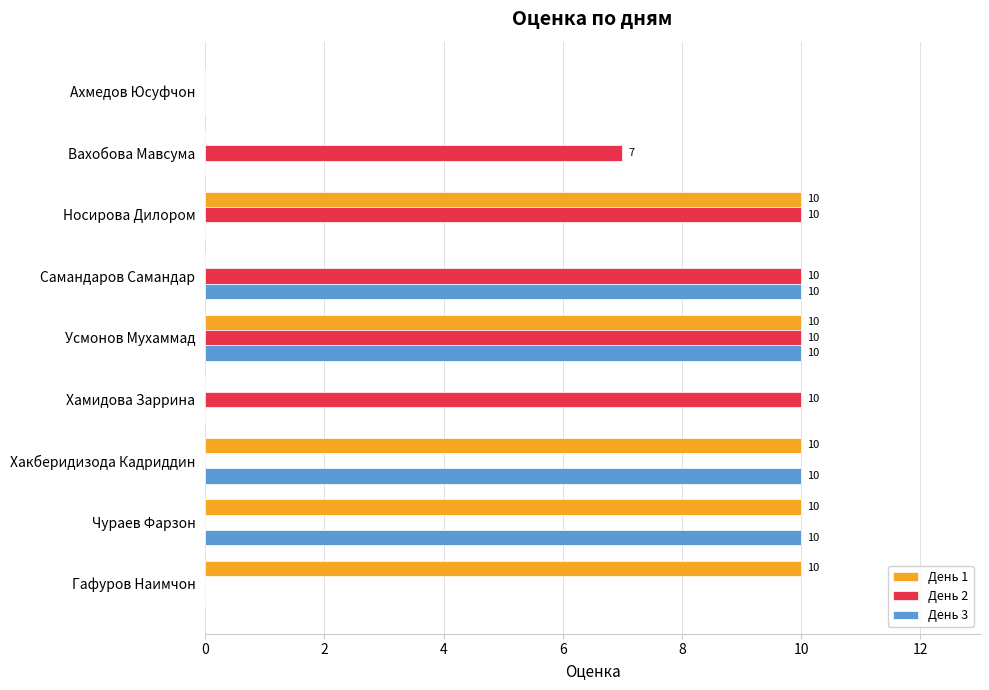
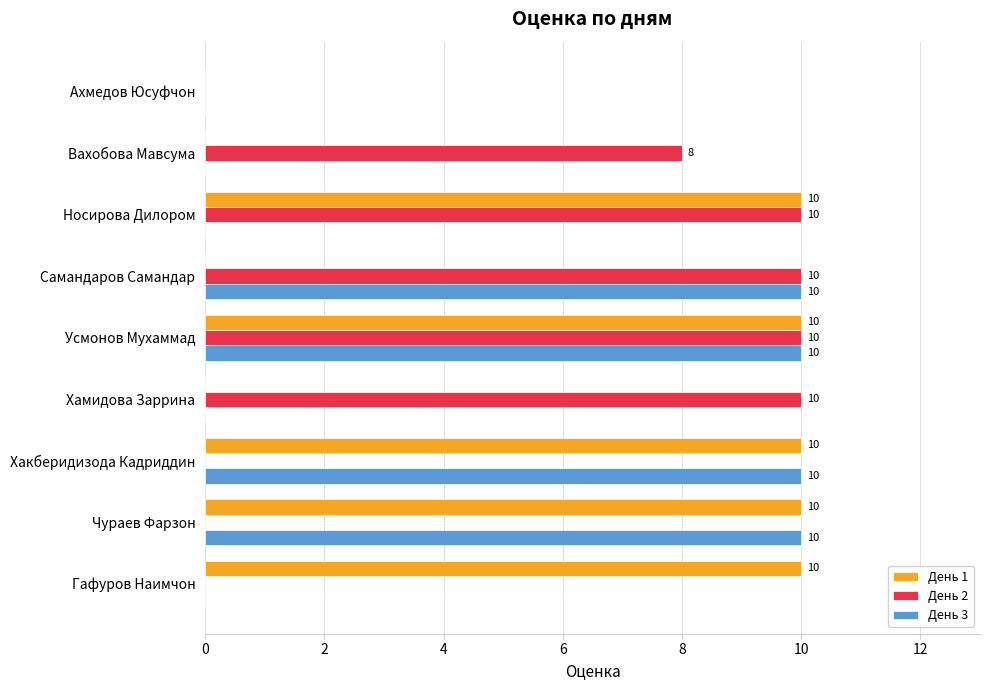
  {
    "День 1": {
      "Носирова Дилором": 10,
      "Усмонов Мухаммад": 10,
      "Хакберидизода Кадриддин": 10,
      "Чураев Фарзон": 10,
      "Гафуров Наимчон": 10
    },
    "День 2": {
-     "Вахобова Мавсума": 7,
+     "Вахобова Мавсума": 8,
      "Носирова Дилором": 10,
      "Самандаров Самандар": 10,
      "Усмонов Мухаммад": 10,
      "Хамидова Заррина": 10
    },
    "День 3": {
      "Самандаров Самандар": 10,
      "Усмонов Мухаммад": 10,
      "Хакберидизода Кадриддин": 10,
      "Чураев Фарзон": 10
    }
  }
